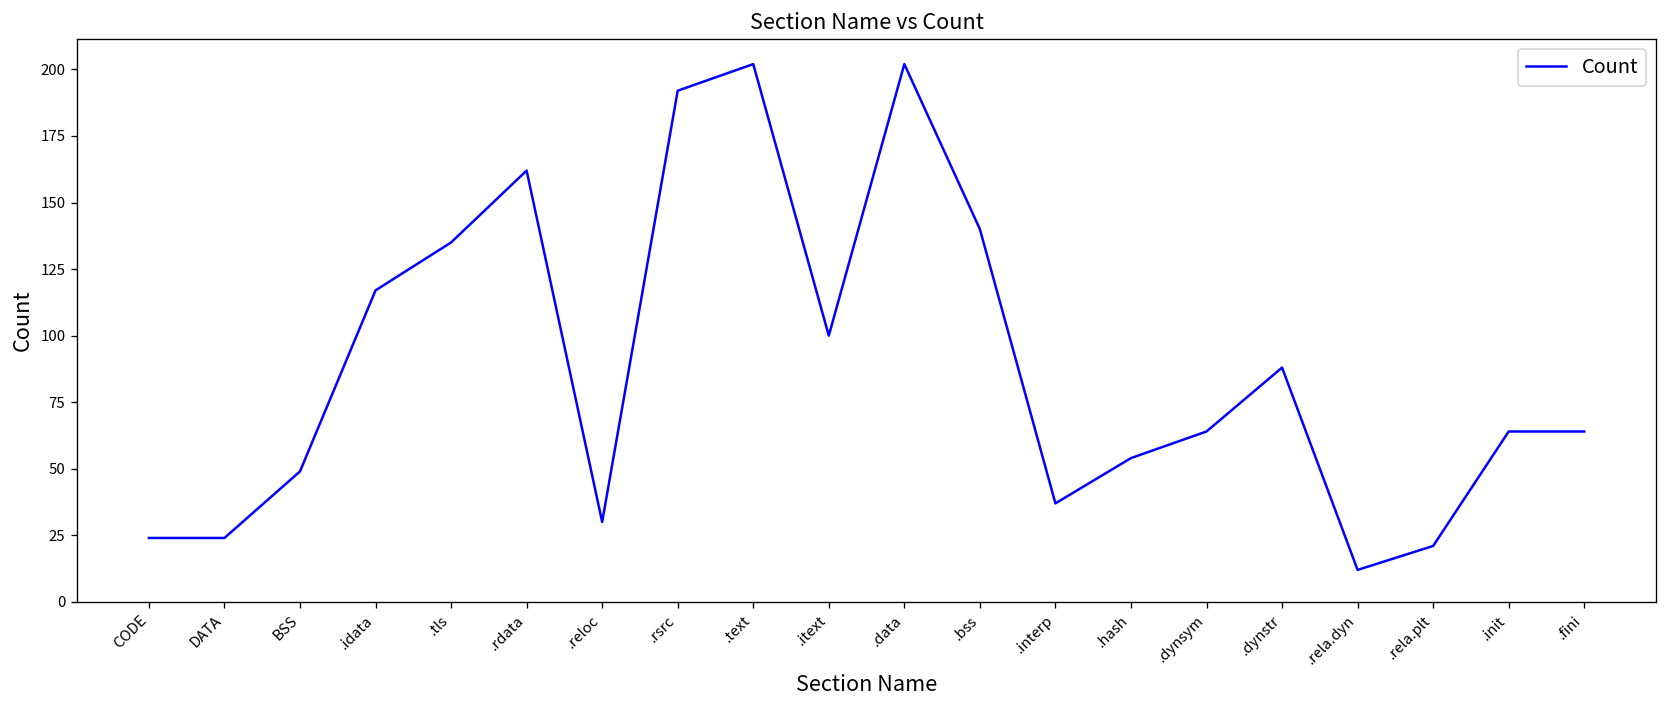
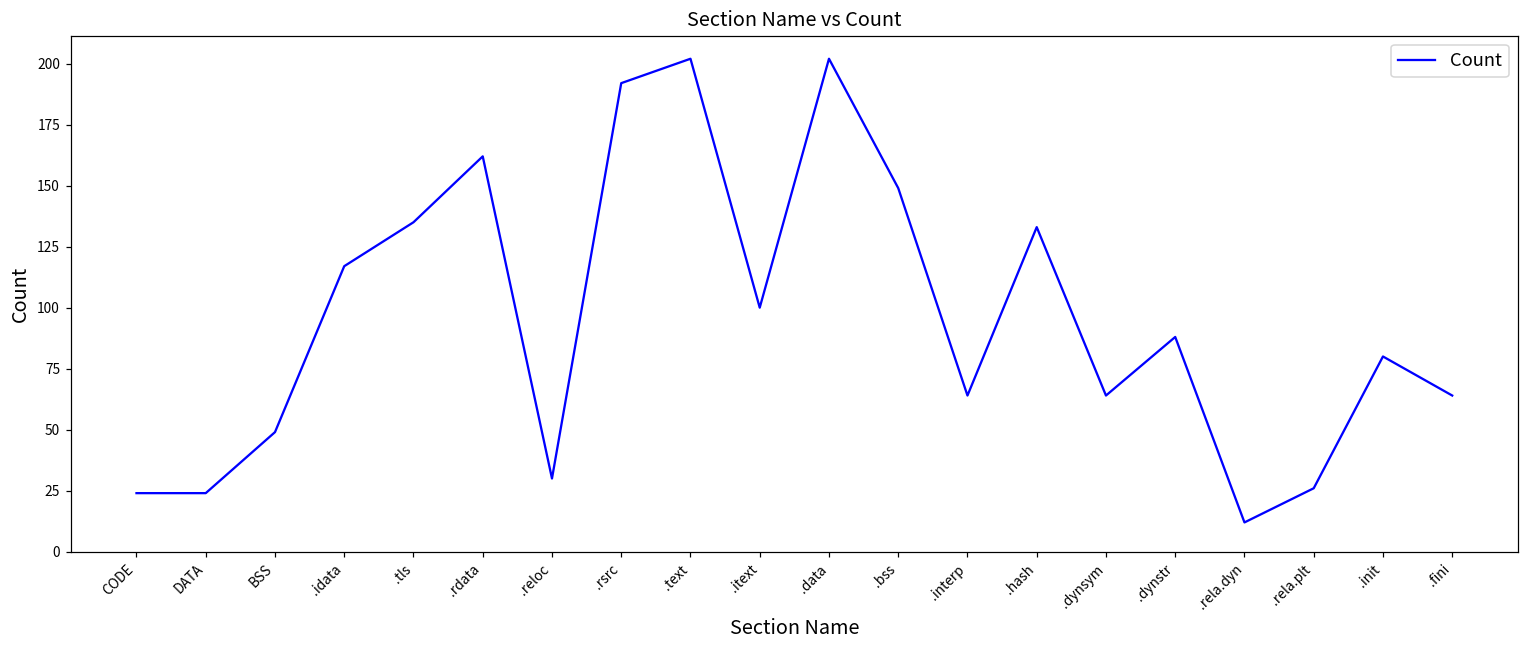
  {
    "CODE": 24,
    "DATA": 24,
    "BSS": 49,
    ".idata": 117,
    ".tls": 135,
    ".rdata": 162,
    ".reloc": 30,
    ".rsrc": 192,
    ".text": 202,
    ".itext": 100,
    ".data": 202,
-   ".bss": 140,
-   ".interp": 37,
-   ".hash": 54,
+   ".bss": 149,
+   ".interp": 64,
+   ".hash": 133,
    ".dynsym": 64,
    ".dynstr": 88,
    ".rela.dyn": 12,
-   ".rela.plt": 21,
-   ".init": 64,
+   ".rela.plt": 26,
+   ".init": 80,
    ".fini": 64
  }
